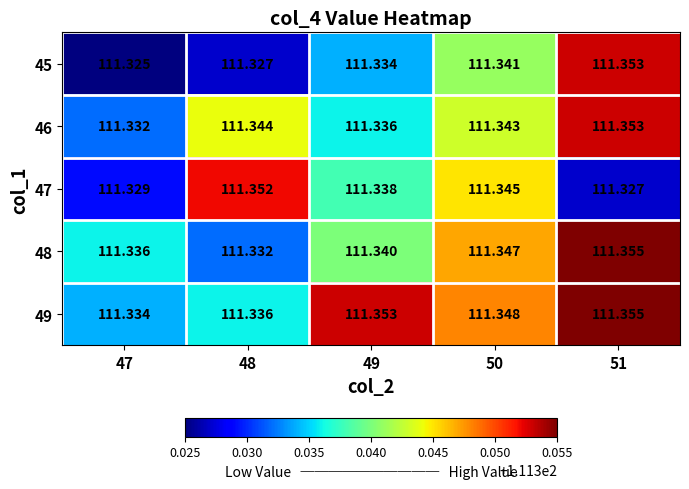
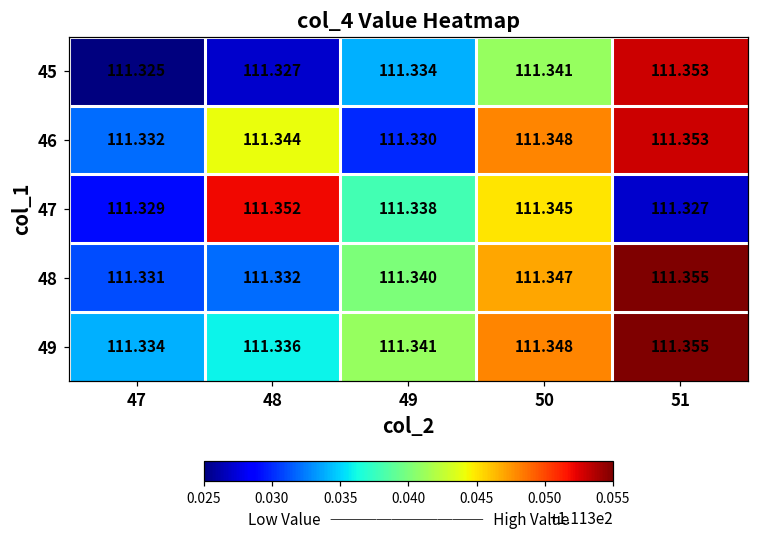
  {
    "45": {
      "47": 111.325,
      "48": 111.327,
      "49": 111.334,
      "50": 111.341,
      "51": 111.353
    },
    "46": {
      "47": 111.332,
      "48": 111.344,
-     "49": 111.336,
-     "50": 111.343,
+     "49": 111.330,
+     "50": 111.348,
      "51": 111.353
    },
    "47": {
      "47": 111.329,
      "48": 111.352,
      "49": 111.338,
      "50": 111.345,
      "51": 111.327
    },
    "48": {
-     "47": 111.336,
+     "47": 111.331,
      "48": 111.332,
      "49": 111.340,
      "50": 111.347,
      "51": 111.355
    },
    "49": {
      "47": 111.334,
      "48": 111.336,
-     "49": 111.353,
+     "49": 111.341,
      "50": 111.348,
      "51": 111.355
    }
  }
